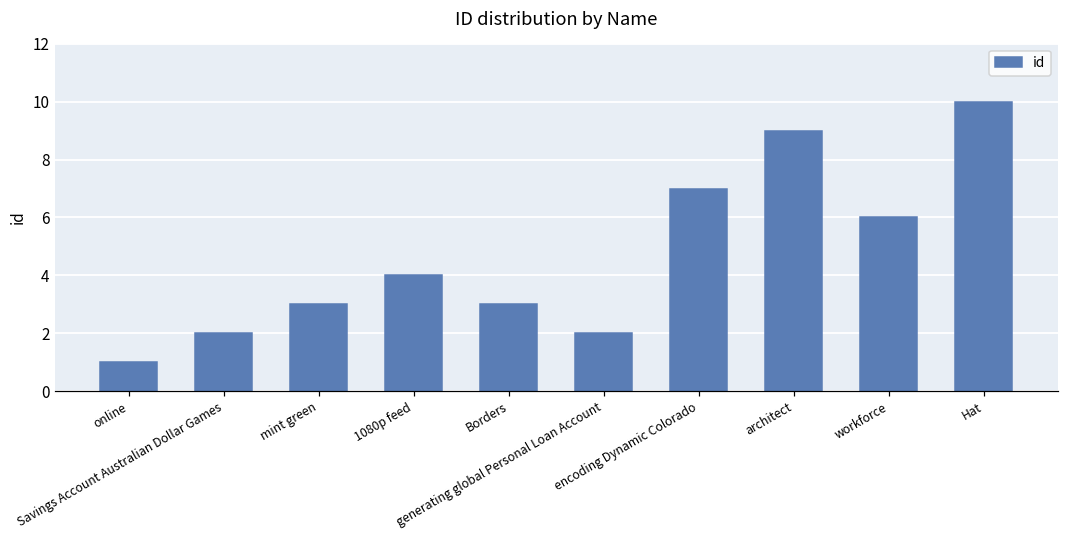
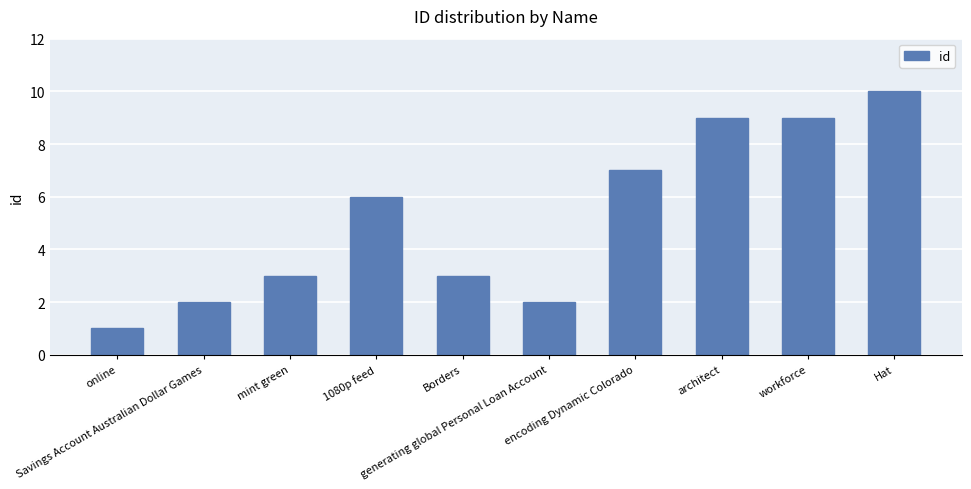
  {
    "online": 1,
    "Savings Account Australian Dollar Games": 2,
    "mint green": 3,
-   "1080p feed": 4,
+   "1080p feed": 6,
    "Borders": 3,
    "generating global Personal Loan Account": 2,
    "encoding Dynamic Colorado": 7,
    "architect": 9,
-   "workforce": 6,
+   "workforce": 9,
    "Hat": 10
  }
